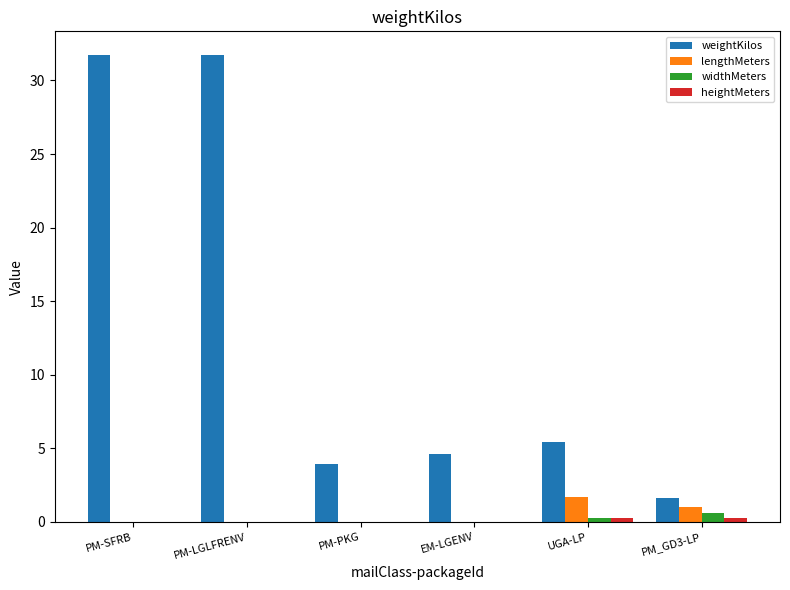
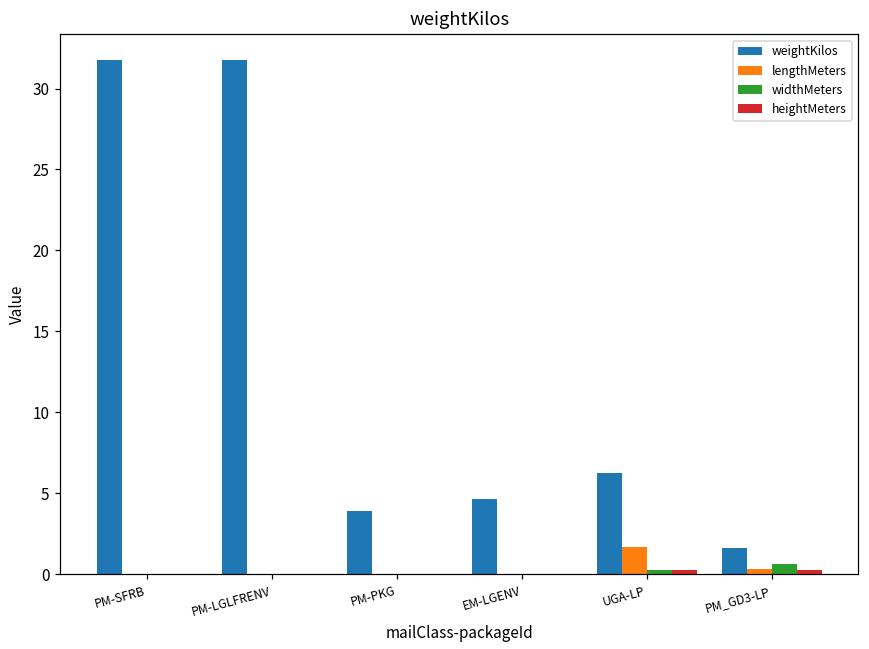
  {
    "weightKilos": {
      "PM-SFRB": 31.8,
      "PM-LGLFRENV": 31.8,
      "PM-PKG": 3.9,
      "EM-LGENV": 4.6,
-     "UGA-LP": 5.4,
+     "UGA-LP": 6.3,
      "PM_GD3-LP": 1.6
    },
    "lengthMeters": {
      "PM-SFRB": 0.0,
      "PM-LGLFRENV": 0.0,
      "PM-PKG": 0.0,
      "EM-LGENV": 0.0,
      "UGA-LP": 1.7,
-     "PM_GD3-LP": 1.0
+     "PM_GD3-LP": 0.3
    },
    "widthMeters": {
      "PM-SFRB": 0.0,
      "PM-LGLFRENV": 0.0,
      "PM-PKG": 0.0,
      "EM-LGENV": 0.0,
      "UGA-LP": 0.3,
      "PM_GD3-LP": 0.6
    },
    "heightMeters": {
      "PM-SFRB": 0.0,
      "PM-LGLFRENV": 0.0,
      "PM-PKG": 0.0,
      "EM-LGENV": 0.0,
      "UGA-LP": 0.3,
      "PM_GD3-LP": 0.3
    }
  }
